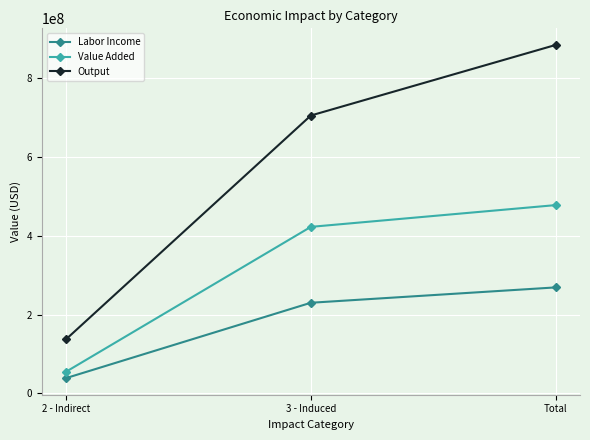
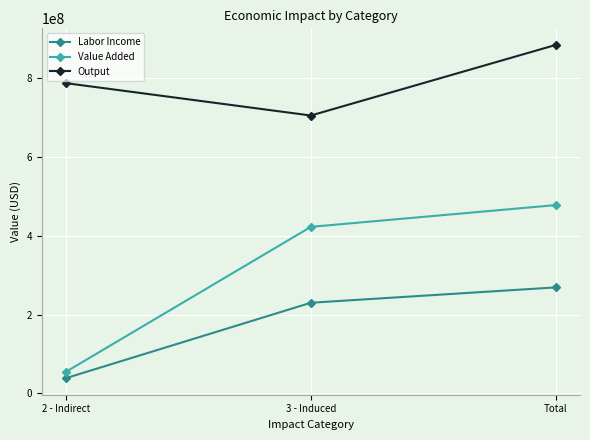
  {
    "Output": {
-     "2 - Indirect": 140000000,
+     "2 - Indirect": 790000000,
      "3 - Induced": 700000000,
      "Total": 880000000
    }
  }
